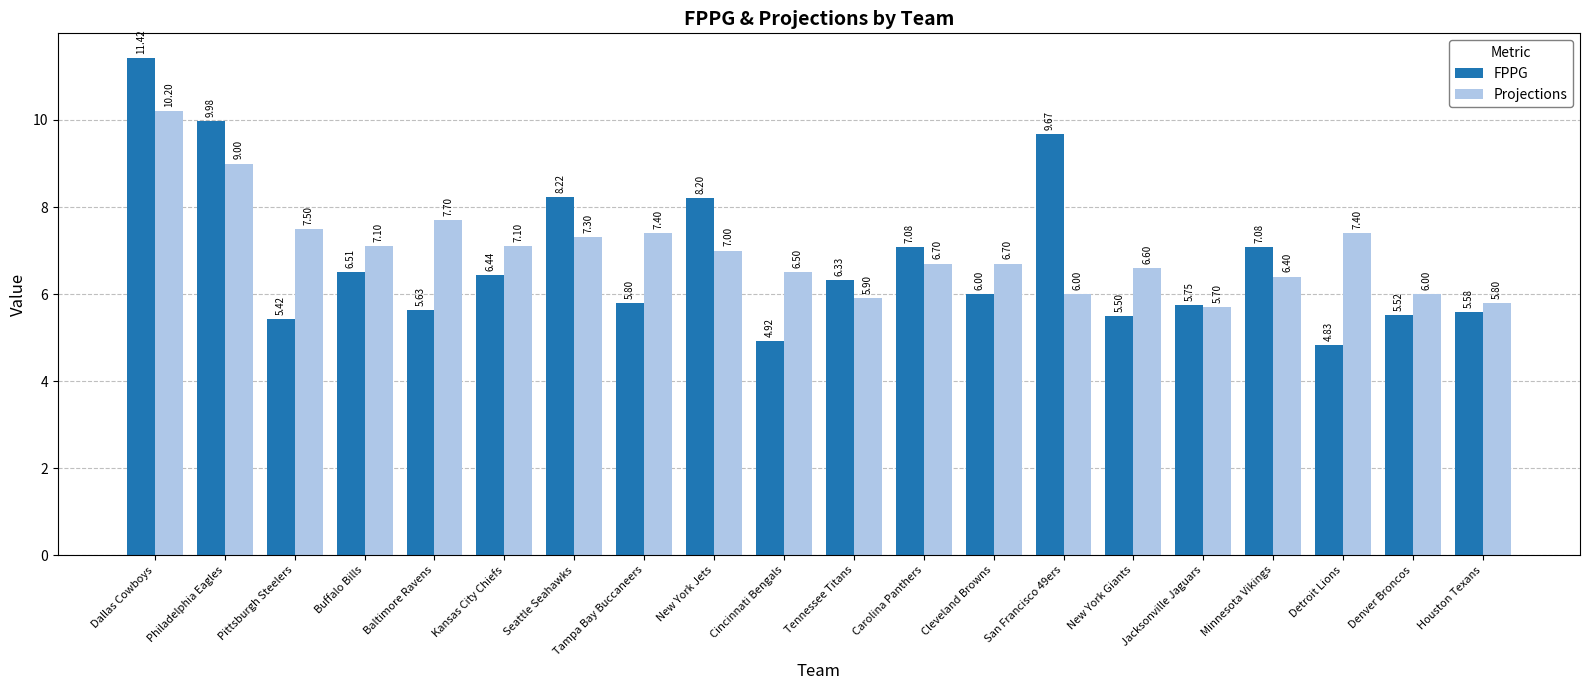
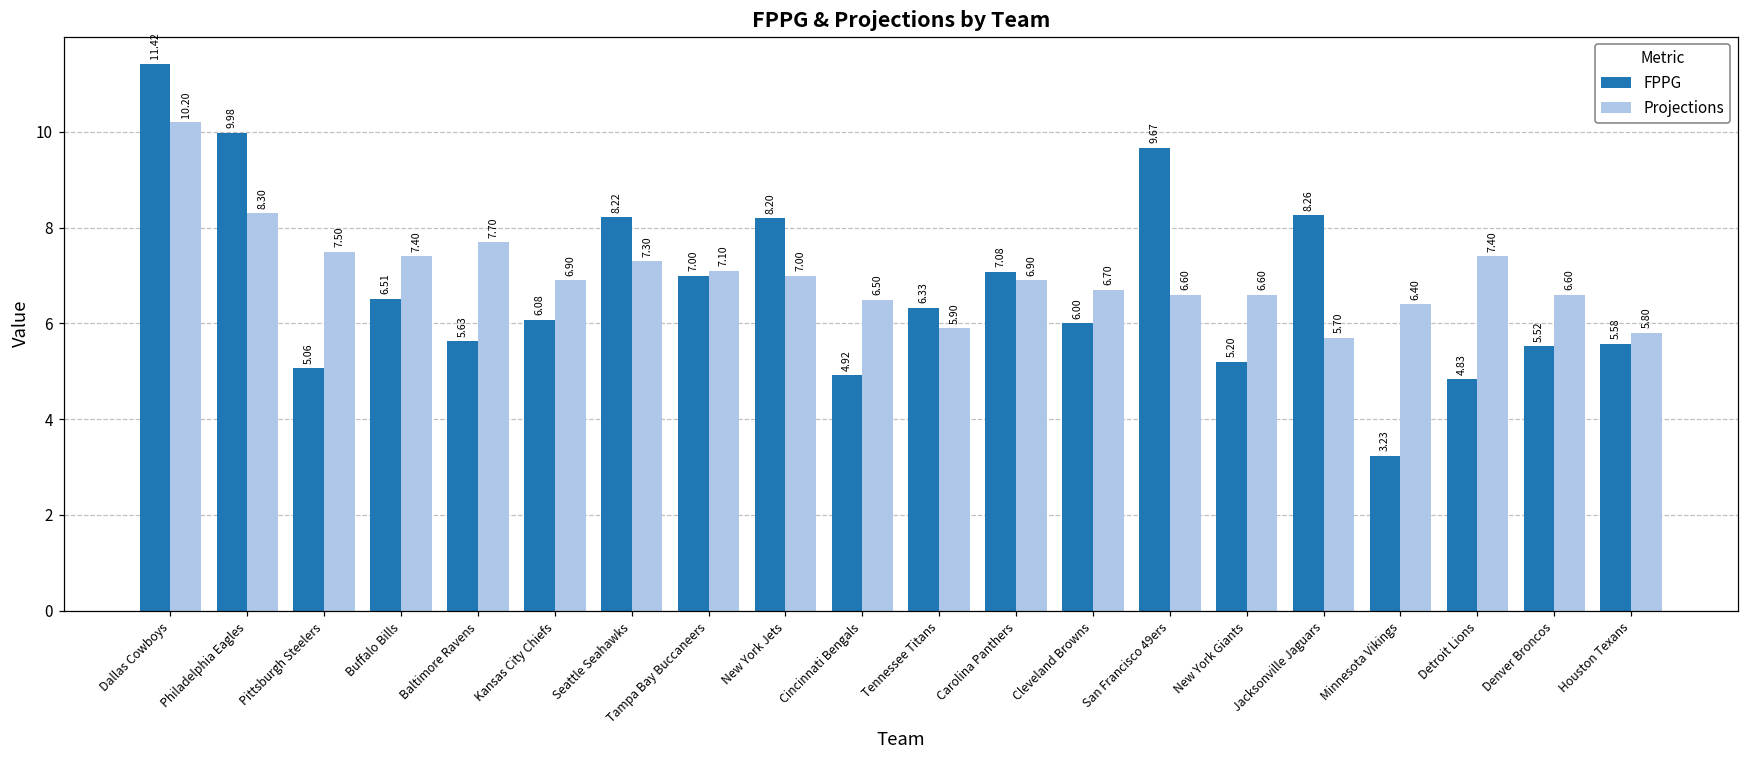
  {
    "FPPG": {
      "Dallas Cowboys": 11.42,
      "Philadelphia Eagles": 9.98,
-     "Pittsburgh Steelers": 5.42,
+     "Pittsburgh Steelers": 5.06,
      "Buffalo Bills": 6.51,
      "Baltimore Ravens": 5.63,
-     "Kansas City Chiefs": 6.44,
+     "Kansas City Chiefs": 6.08,
      "Seattle Seahawks": 8.22,
-     "Tampa Bay Buccaneers": 5.80,
+     "Tampa Bay Buccaneers": 7.00,
      "New York Jets": 8.20,
      "Cincinnati Bengals": 4.92,
      "Tennessee Titans": 6.33,
      "Carolina Panthers": 7.08,
      "Cleveland Browns": 6.00,
      "San Francisco 49ers": 9.67,
-     "New York Giants": 5.50,
-     "Jacksonville Jaguars": 5.75,
-     "Minnesota Vikings": 7.08,
+     "New York Giants": 5.20,
+     "Jacksonville Jaguars": 8.26,
+     "Minnesota Vikings": 3.23,
      "Detroit Lions": 4.83,
      "Denver Broncos": 5.52,
      "Houston Texans": 5.58
    },
    "Projections": {
      "Dallas Cowboys": 10.20,
-     "Philadelphia Eagles": 9.00,
+     "Philadelphia Eagles": 8.30,
      "Pittsburgh Steelers": 7.50,
-     "Buffalo Bills": 7.10,
+     "Buffalo Bills": 7.40,
      "Baltimore Ravens": 7.70,
-     "Kansas City Chiefs": 7.10,
+     "Kansas City Chiefs": 6.90,
      "Seattle Seahawks": 7.30,
-     "Tampa Bay Buccaneers": 7.40,
+     "Tampa Bay Buccaneers": 7.10,
      "New York Jets": 7.00,
      "Cincinnati Bengals": 6.50,
      "Tennessee Titans": 5.90,
-     "Carolina Panthers": 6.70,
+     "Carolina Panthers": 6.90,
      "Cleveland Browns": 6.70,
-     "San Francisco 49ers": 6.00,
+     "San Francisco 49ers": 6.60,
      "New York Giants": 6.60,
      "Jacksonville Jaguars": 5.70,
      "Minnesota Vikings": 6.40,
      "Detroit Lions": 7.40,
-     "Denver Broncos": 6.00,
+     "Denver Broncos": 6.60,
      "Houston Texans": 5.80
    }
  }
